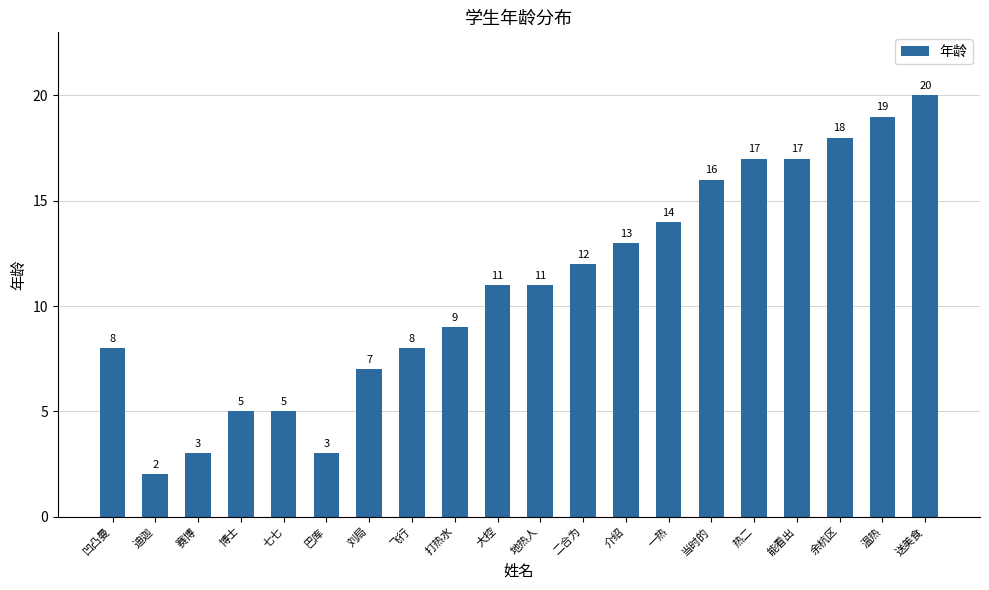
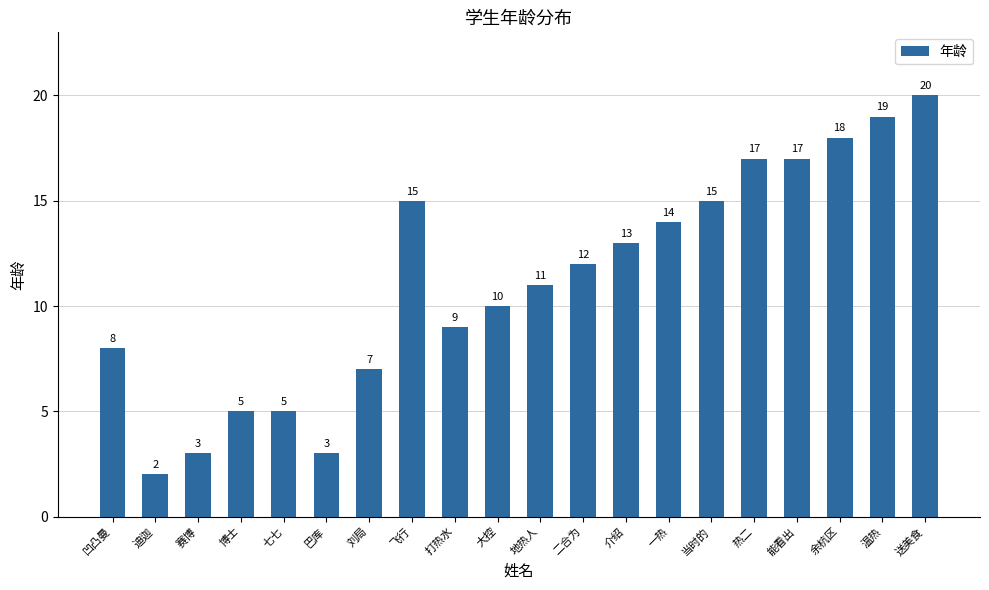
  {
    "凹凸曼": 8,
    "迪迦": 2,
    "赛博": 3,
    "博士": 5,
    "七七": 5,
    "巴库": 3,
    "刘局": 7,
-   "飞行": 8,
+   "飞行": 15,
    "打热水": 9,
-   "大控": 11,
+   "大控": 10,
    "地热人": 11,
    "二合为": 12,
    "介绍": 13,
    "一热": 14,
-   "当时的": 16,
+   "当时的": 15,
    "热二": 17,
    "能看出": 17,
    "余杭区": 18,
    "温热": 19,
    "送美食": 20
  }
